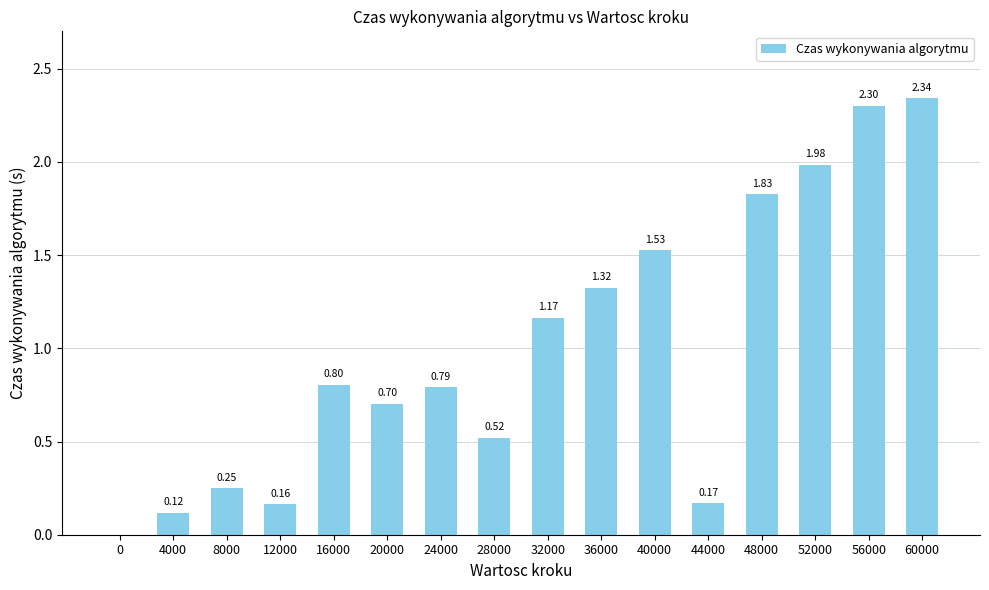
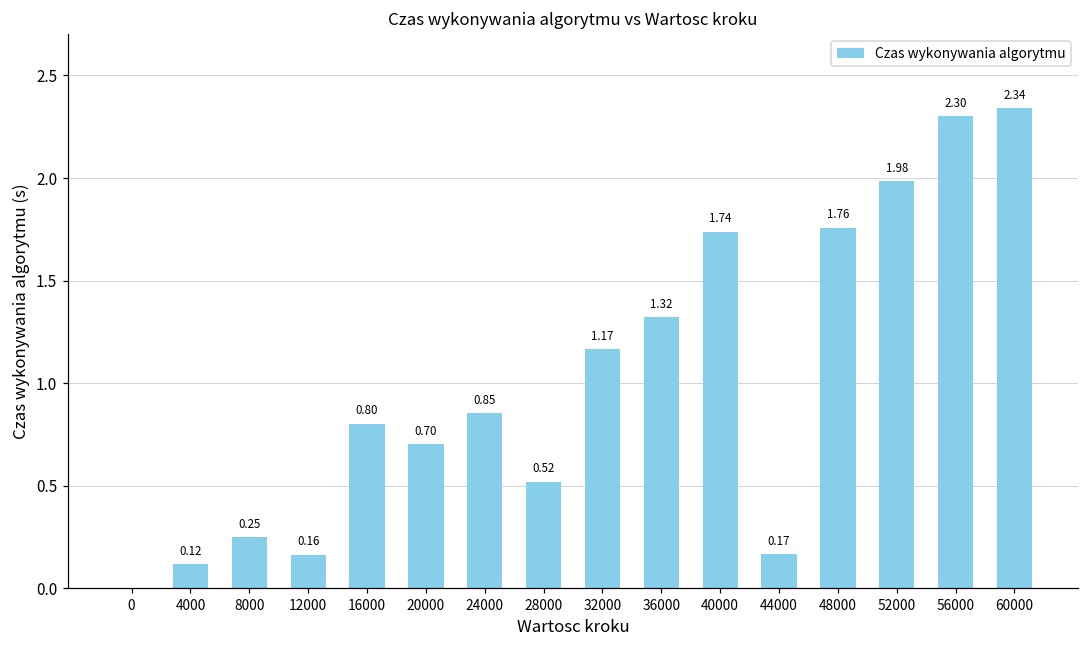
  {
    "4000": 0.12,
    "8000": 0.25,
    "12000": 0.16,
    "16000": 0.80,
    "20000": 0.70,
-   "24000": 0.79,
+   "24000": 0.85,
    "28000": 0.52,
    "32000": 1.17,
    "36000": 1.32,
-   "40000": 1.53,
+   "40000": 1.74,
    "44000": 0.17,
-   "48000": 1.83,
+   "48000": 1.76,
    "52000": 1.98,
    "56000": 2.30,
    "60000": 2.34
  }
